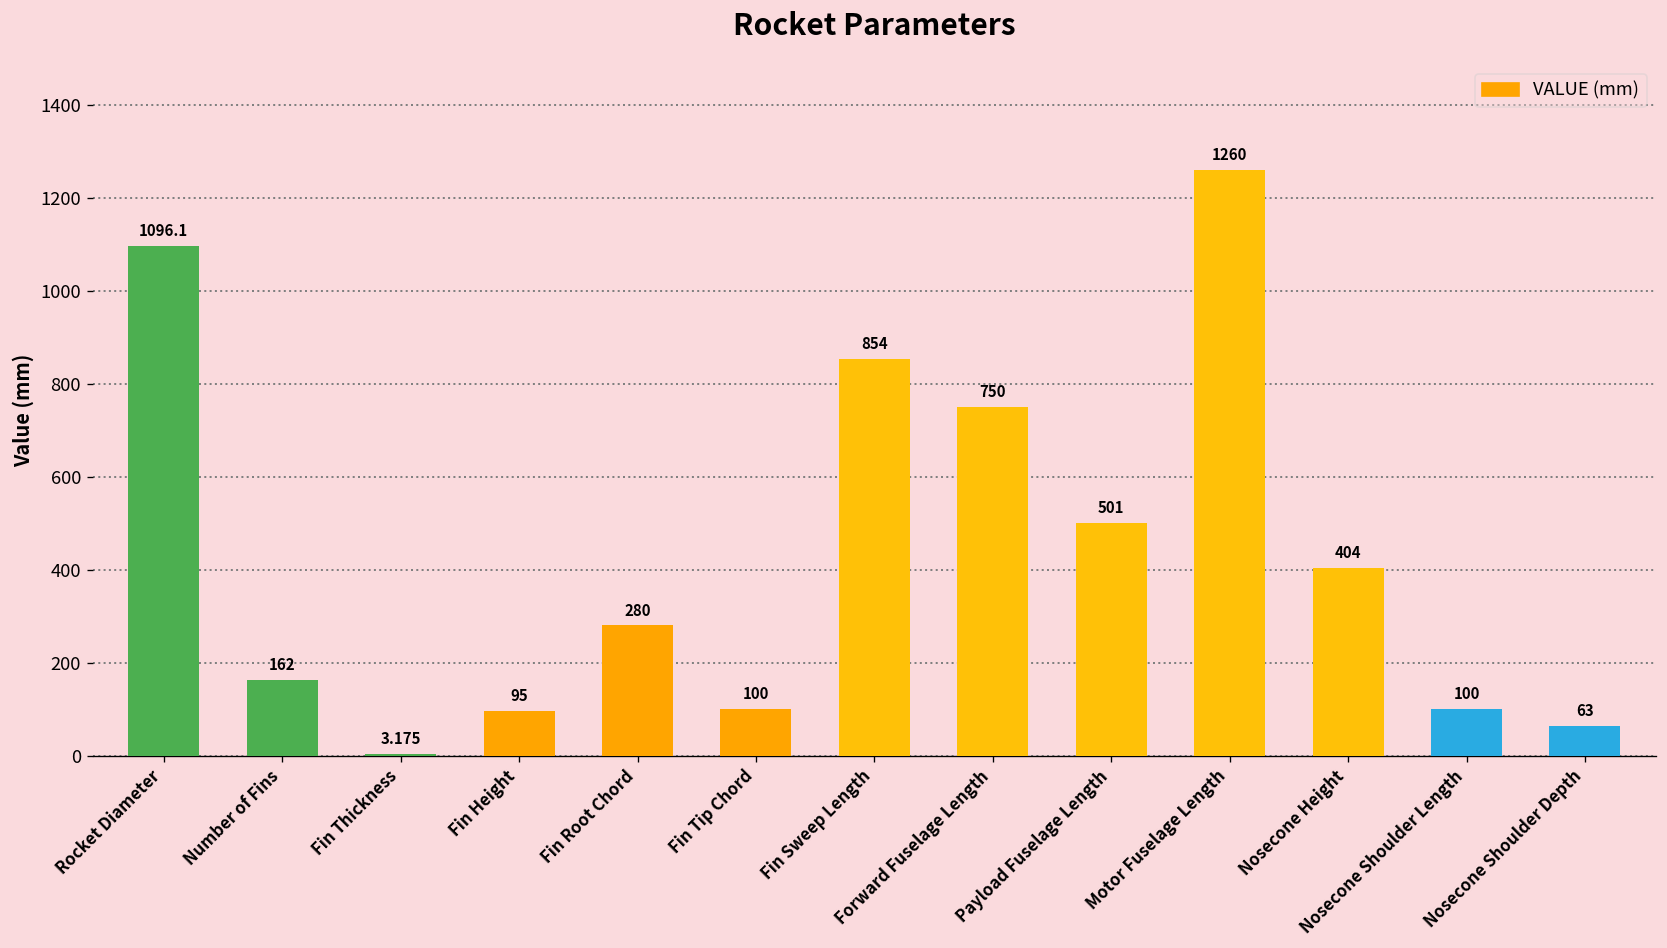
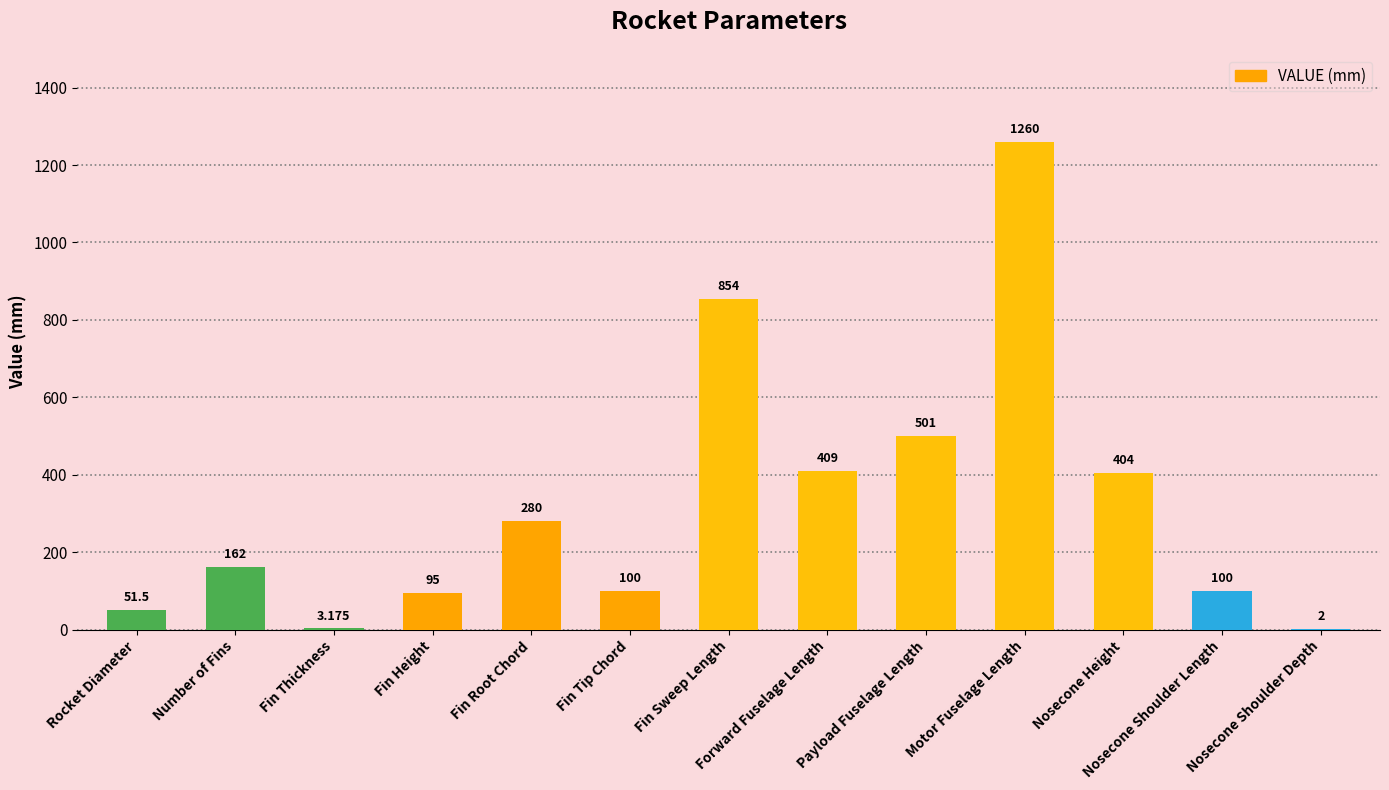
  {
-   "Rocket Diameter": 1096.1,
+   "Rocket Diameter": 51.5,
    "Number of Fins": 162,
    "Fin Thickness": 3.175,
    "Fin Height": 95,
    "Fin Root Chord": 280,
    "Fin Tip Chord": 100,
    "Fin Sweep Length": 854,
-   "Forward Fuselage Length": 750,
+   "Forward Fuselage Length": 409,
    "Payload Fuselage Length": 501,
    "Motor Fuselage Length": 1260,
    "Nosecone Height": 404,
    "Nosecone Shoulder Length": 100,
-   "Nosecone Shoulder Depth": 63
+   "Nosecone Shoulder Depth": 2
  }
